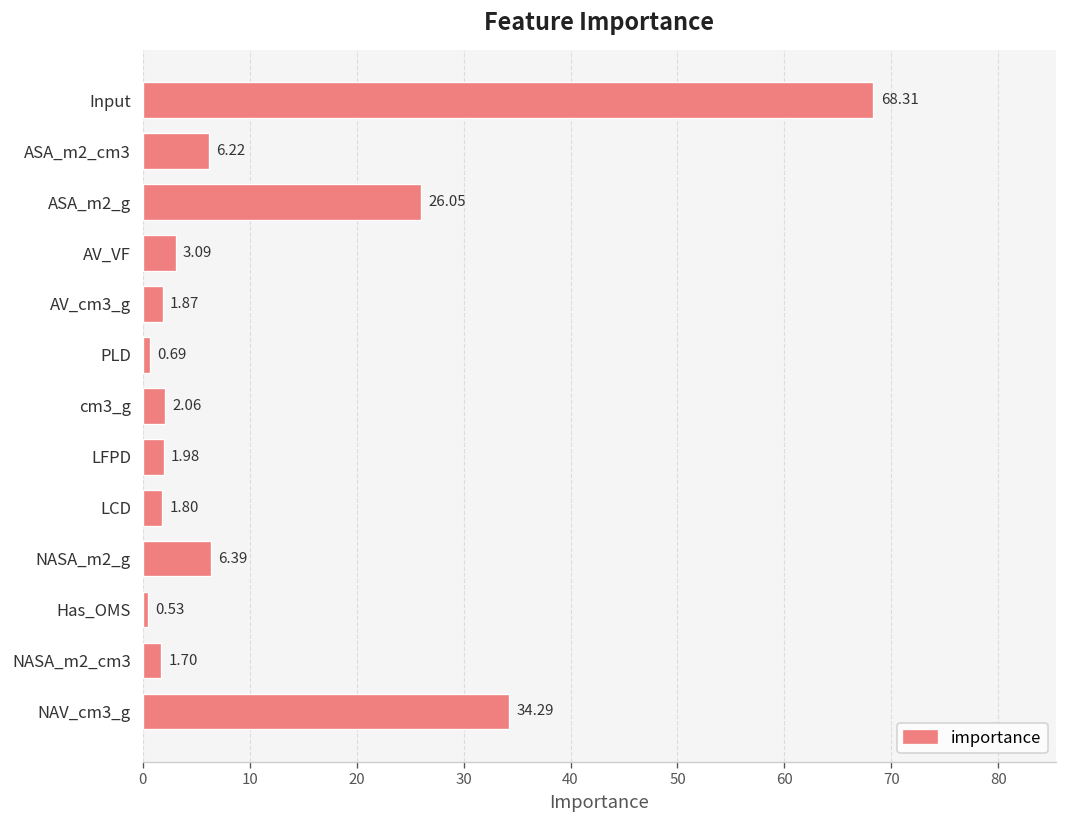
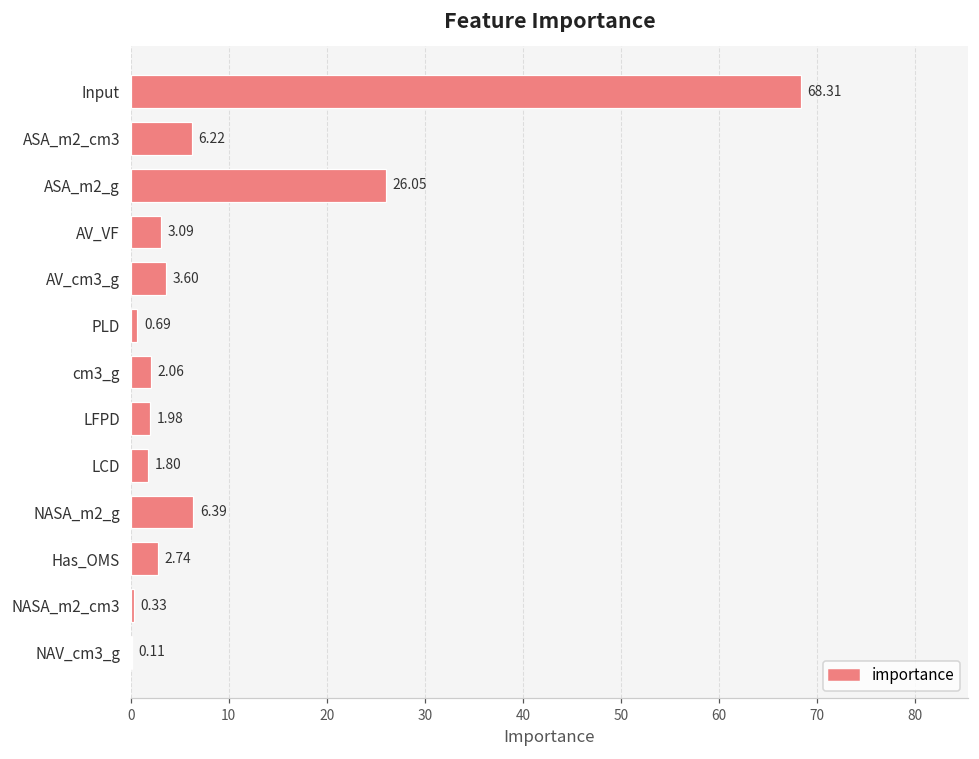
  {
    "Input": 68.31,
    "ASA_m2_cm3": 6.22,
    "ASA_m2_g": 26.05,
    "AV_VF": 3.09,
-   "AV_cm3_g": 1.87,
+   "AV_cm3_g": 3.60,
    "PLD": 0.69,
    "cm3_g": 2.06,
    "LFPD": 1.98,
    "LCD": 1.80,
    "NASA_m2_g": 6.39,
-   "Has_OMS": 0.53,
-   "NASA_m2_cm3": 1.70,
-   "NAV_cm3_g": 34.29
+   "Has_OMS": 2.74,
+   "NASA_m2_cm3": 0.33,
+   "NAV_cm3_g": 0.11
  }
